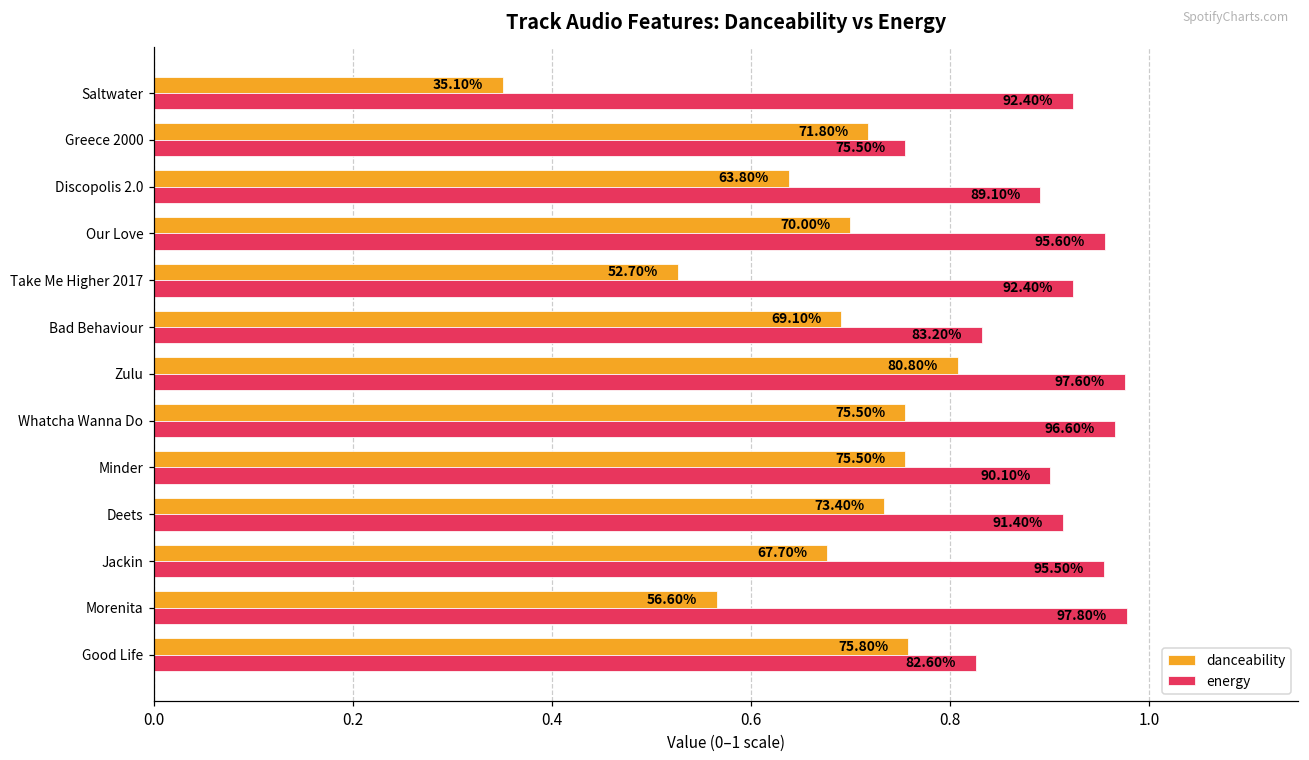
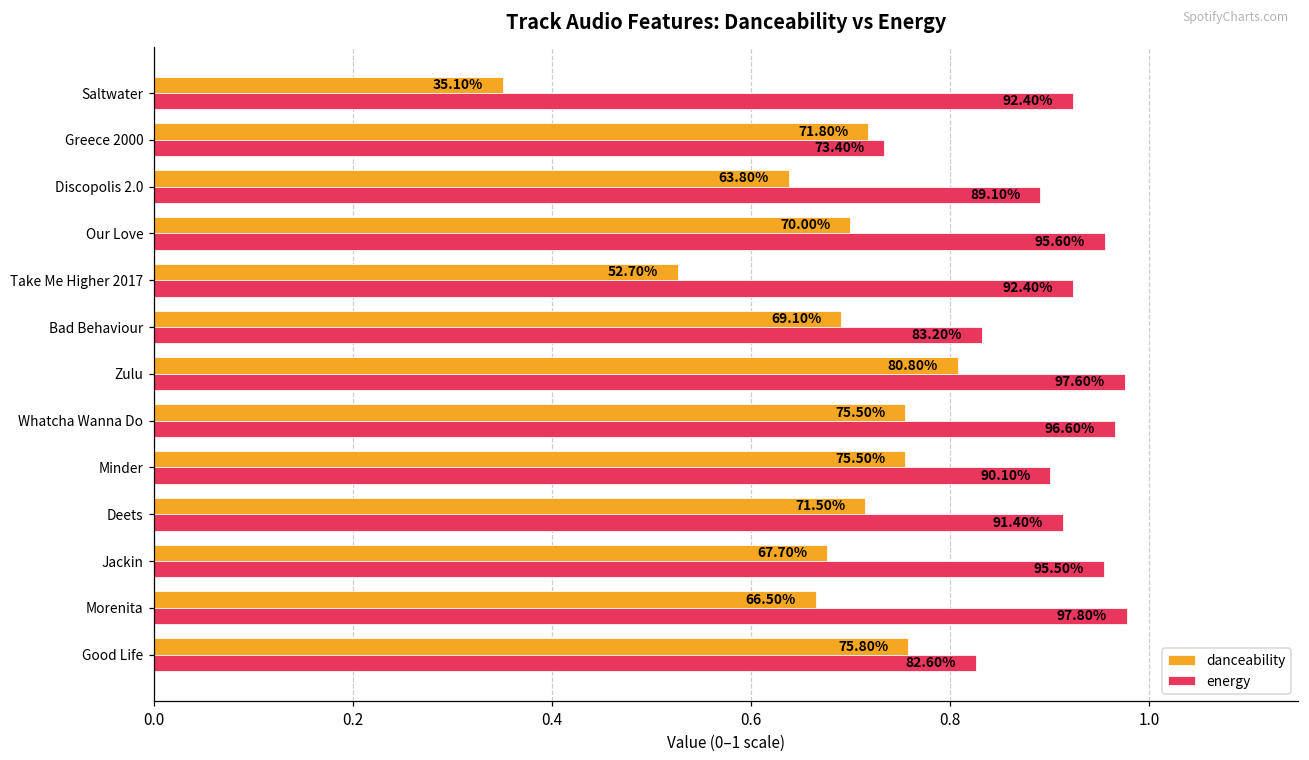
  {
    "danceability": {
      "Saltwater": "35.10%",
      "Greece 2000": "71.80%",
      "Discopolis 2.0": "63.80%",
      "Our Love": "70.00%",
      "Take Me Higher 2017": "52.70%",
      "Bad Behaviour": "69.10%",
      "Zulu": "80.80%",
      "Whatcha Wanna Do": "75.50%",
      "Minder": "75.50%",
-     "Deets": "73.40%",
+     "Deets": "71.50%",
      "Jackin": "67.70%",
-     "Morenita": "56.60%",
+     "Morenita": "66.50%",
      "Good Life": "75.80%"
    },
    "energy": {
      "Saltwater": "92.40%",
-     "Greece 2000": "75.50%",
+     "Greece 2000": "73.40%",
      "Discopolis 2.0": "89.10%",
      "Our Love": "95.60%",
      "Take Me Higher 2017": "92.40%",
      "Bad Behaviour": "83.20%",
      "Zulu": "97.60%",
      "Whatcha Wanna Do": "96.60%",
      "Minder": "90.10%",
      "Deets": "91.40%",
      "Jackin": "95.50%",
      "Morenita": "97.80%",
      "Good Life": "82.60%"
    }
  }
